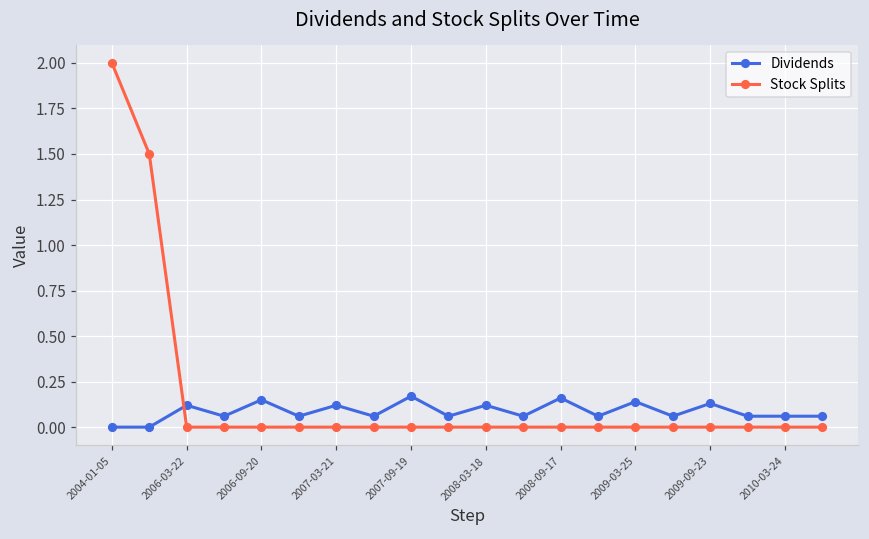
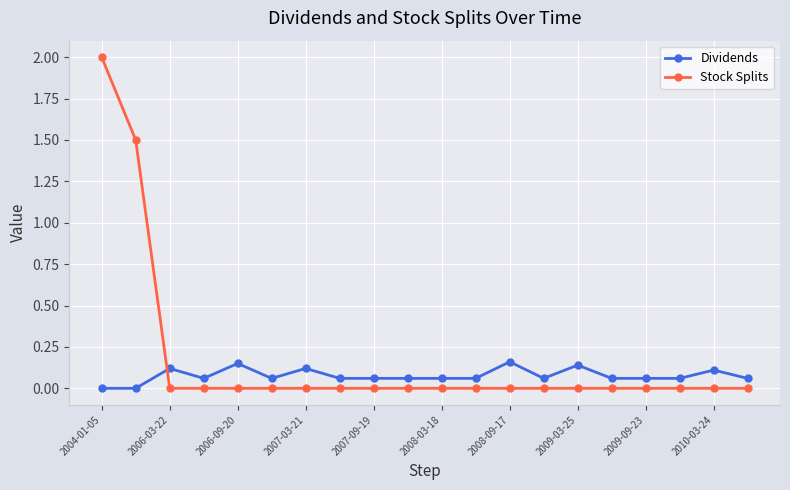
  {
    "Dividends": {
      "2004-01-05": 0.00,
      "2006-03-22": 0.12,
      "2006-09-20": 0.15,
      "2007-03-21": 0.12,
-     "2007-09-19": 0.17,
-     "2008-03-18": 0.12,
+     "2007-09-19": 0.06,
+     "2008-03-18": 0.06,
      "2008-09-17": 0.16,
      "2009-03-25": 0.14,
-     "2009-09-23": 0.13,
-     "2010-03-24": 0.06
+     "2009-09-23": 0.06,
+     "2010-03-24": 0.11
    },
    "Stock Splits": {
      "2004-01-05": 2.00,
      "2006-03-22": 0.00,
      "2006-09-20": 0.00,
      "2007-03-21": 0.00,
      "2007-09-19": 0.00,
      "2008-03-18": 0.00,
      "2008-09-17": 0.00,
      "2009-03-25": 0.00,
      "2009-09-23": 0.00,
      "2010-03-24": 0.00
    }
  }
